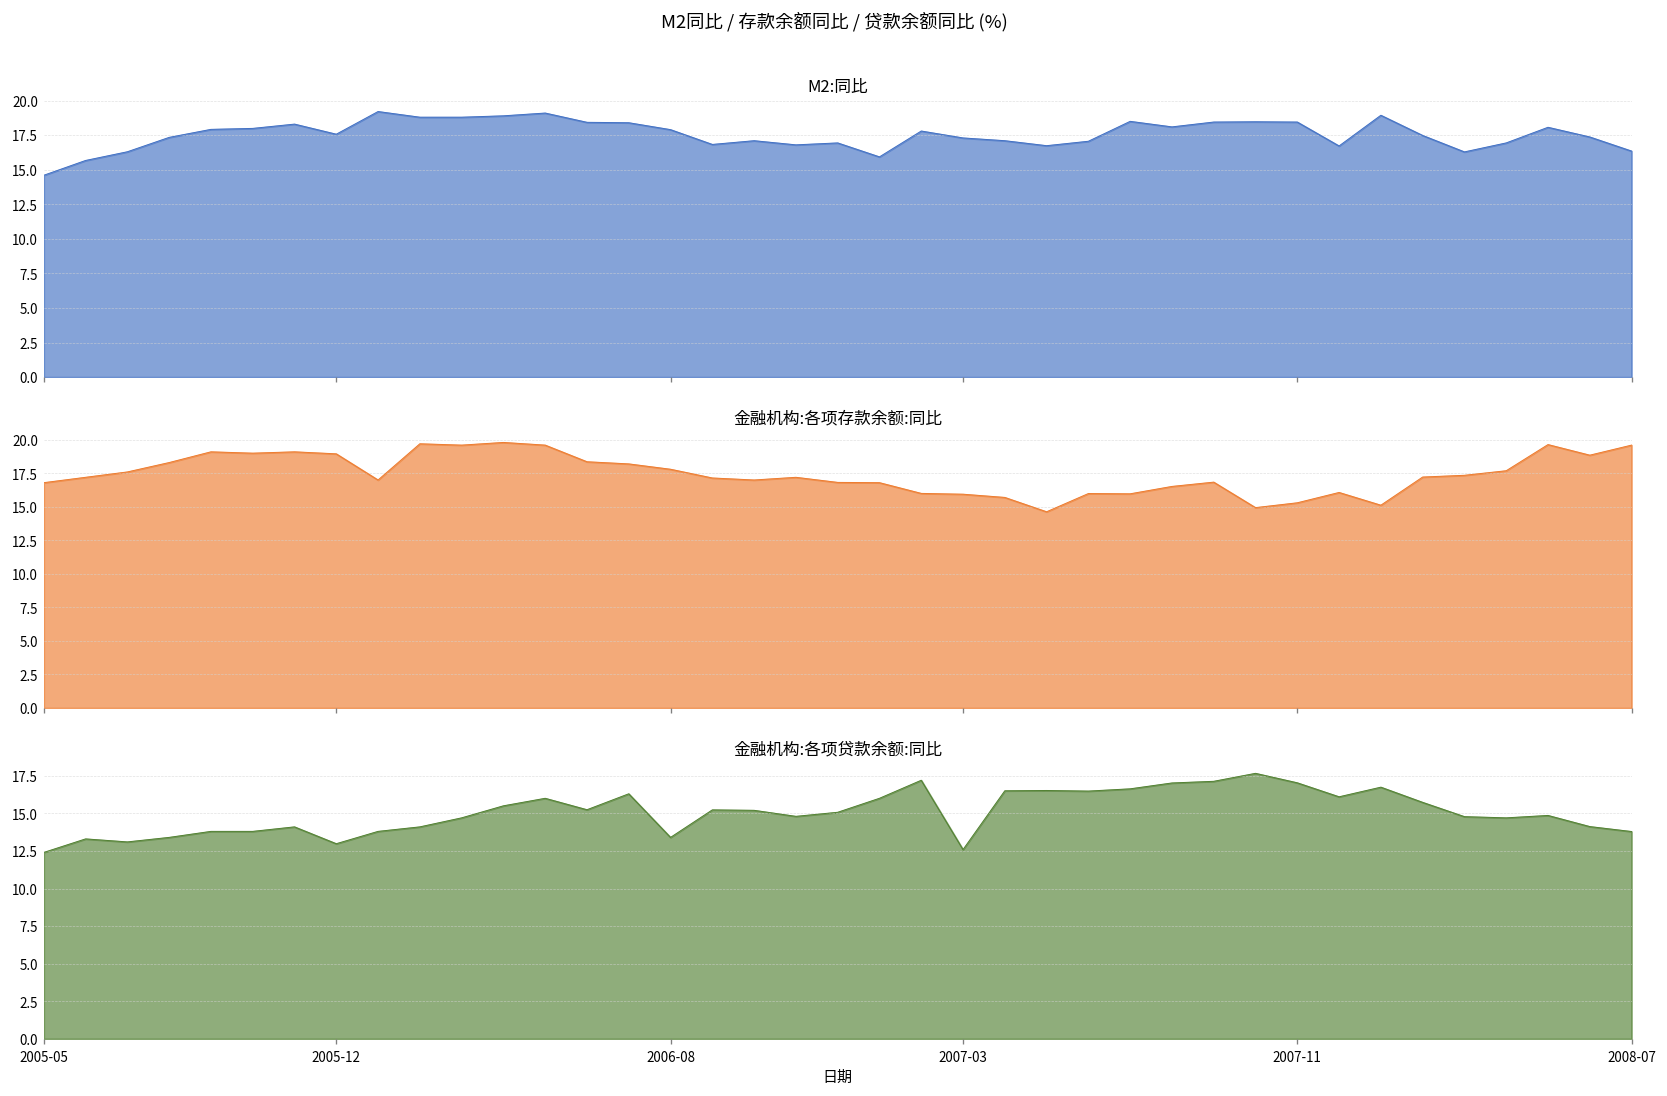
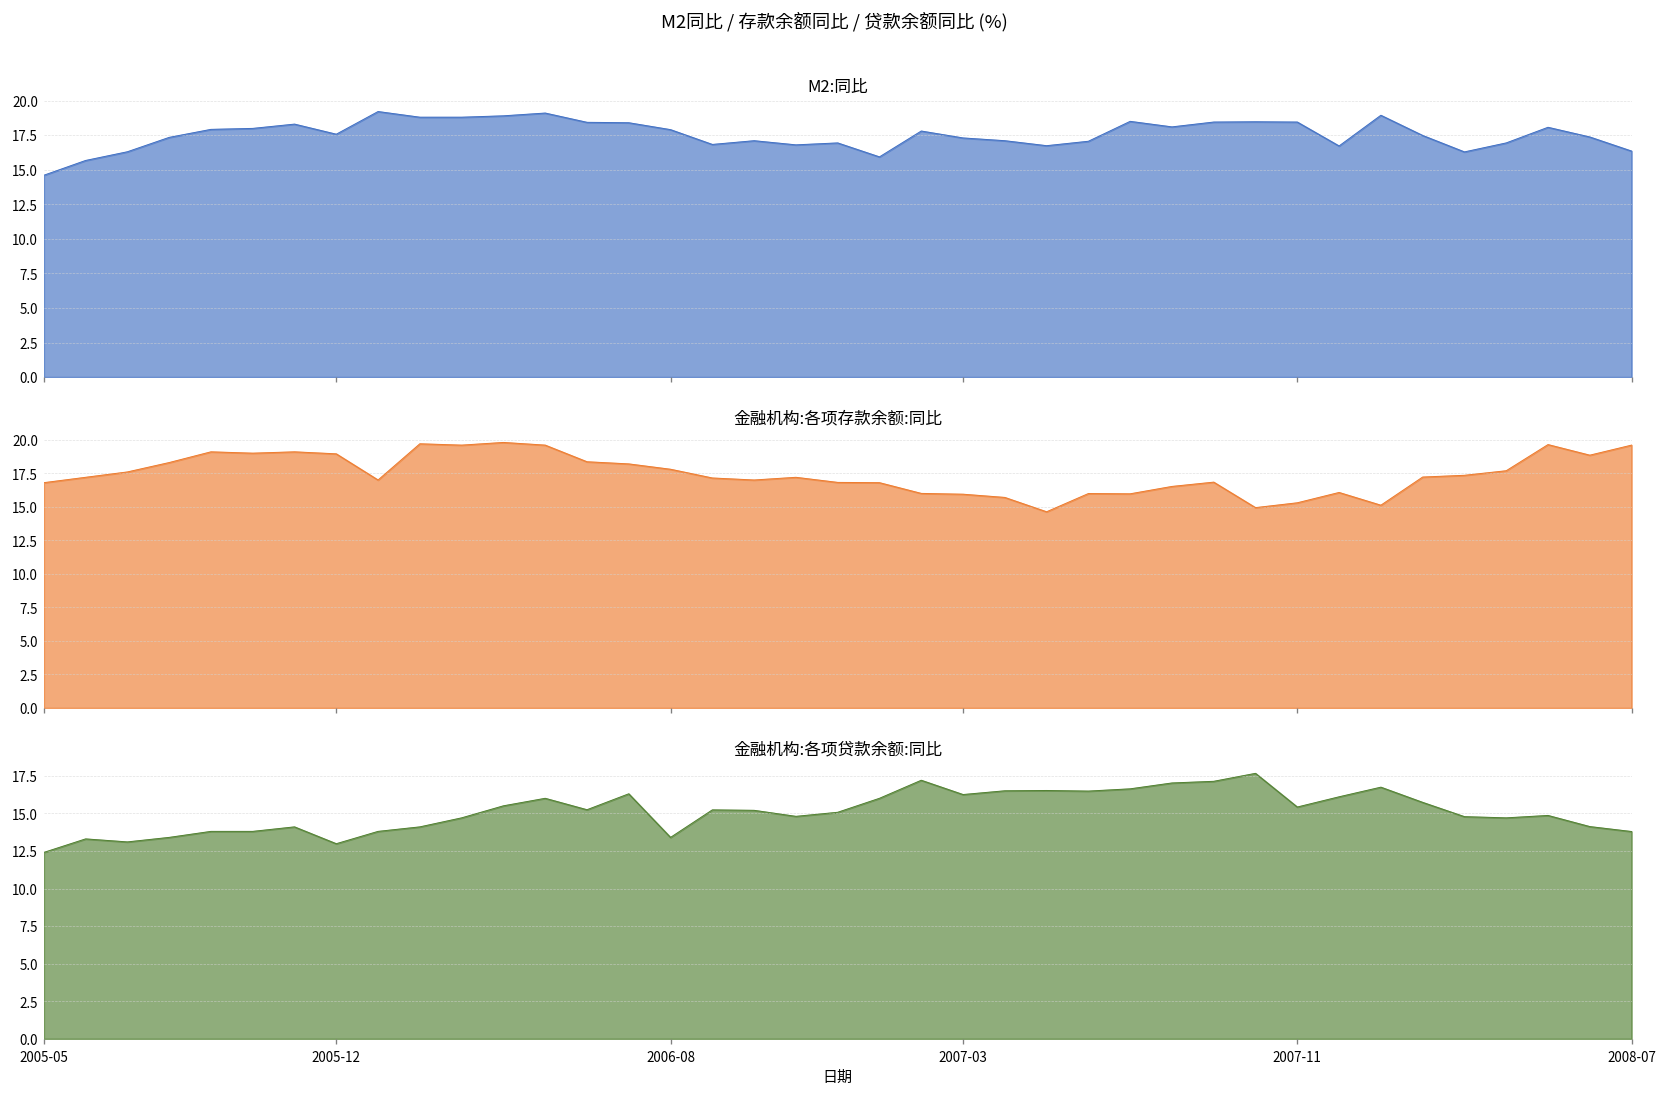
  {
    "金融机构:各项贷款余额:同比": {
      "2005-05": 12.4,
      "2005-12": 13.0,
      "2006-08": 13.4,
-     "2007-03": 12.6,
-     "2007-11": 17.0,
+     "2007-03": 16.3,
+     "2007-11": 15.4,
      "2008-07": 13.8
    }
  }
